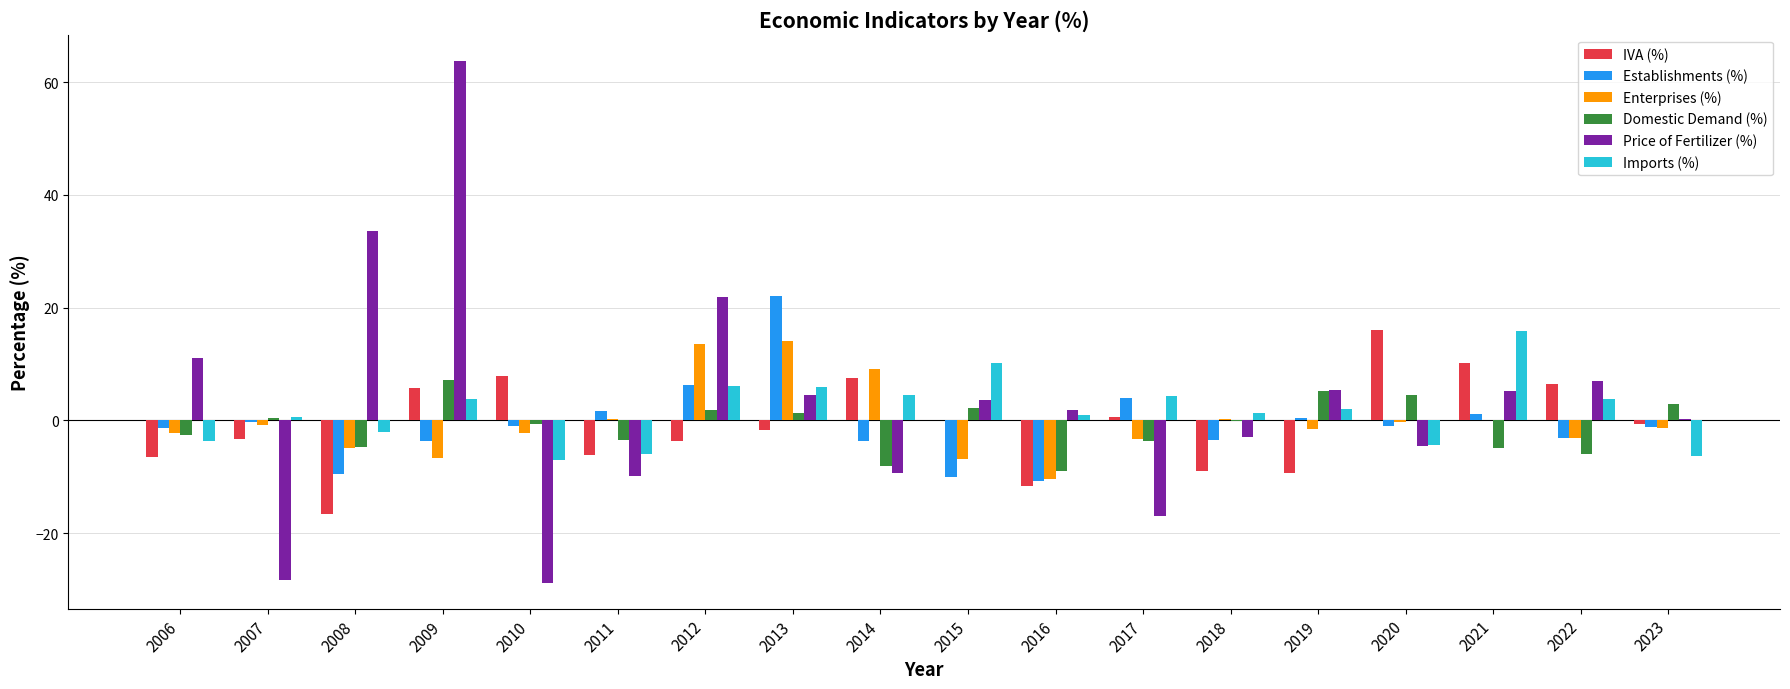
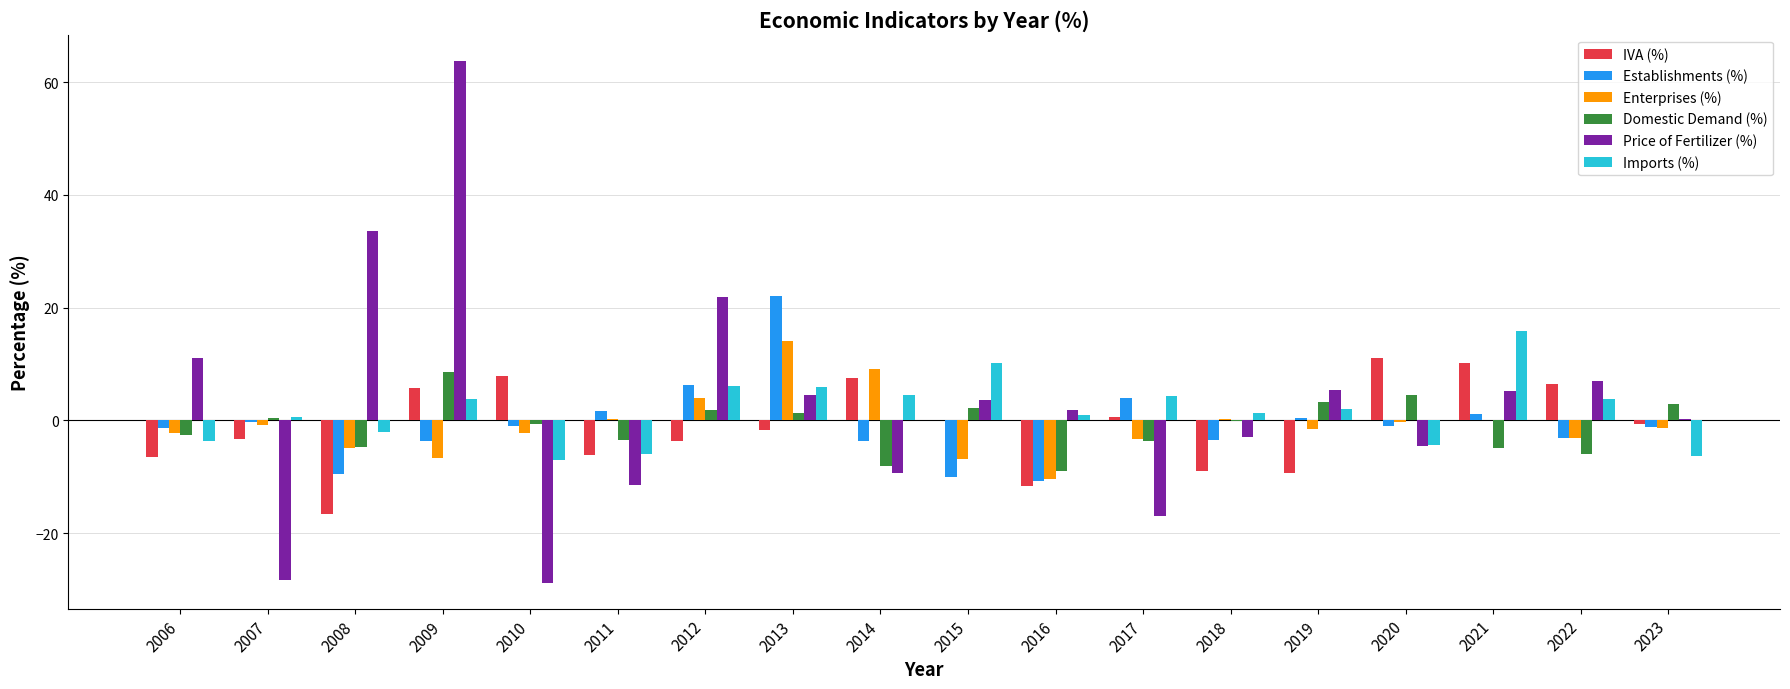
  {
    "IVA (%)": {
      "2006": -6,
      "2007": -3,
      "2008": -17,
      "2009": 6,
      "2010": 8,
      "2011": -6,
      "2012": -4,
      "2013": -2,
      "2014": 7,
      "2016": -12,
      "2017": 1,
      "2018": -9,
      "2019": -9,
-     "2020": 16,
+     "2020": 11,
      "2021": 10,
      "2022": 6,
      "2023": -1
    },
    "Enterprises (%)": {
      "2006": -2,
      "2007": -1,
      "2008": -5,
      "2009": -7,
      "2010": -2,
-     "2012": 14,
+     "2012": 4,
      "2013": 14,
      "2014": 9,
      "2015": -7,
      "2016": -10,
      "2017": -3,
      "2019": -2,
      "2022": -3,
      "2023": -1
    },
    "Domestic Demand (%)": {
      "2006": -3,
      "2008": -5,
-     "2009": 7,
+     "2009": 9,
      "2010": -1,
      "2011": -4,
      "2012": 2,
      "2013": 1,
      "2014": -8,
      "2015": 2,
      "2016": -9,
      "2017": -4,
-     "2019": 5,
+     "2019": 3,
      "2020": 5,
      "2021": -5,
      "2022": -6,
      "2023": 3
    },
    "Price of Fertilizer (%)": {
      "2006": 11,
      "2007": -28,
      "2008": 34,
      "2009": 64,
      "2010": -29,
-     "2011": -10,
+     "2011": -12,
      "2012": 22,
      "2013": 4,
      "2014": -9,
      "2015": 4,
      "2016": 2,
      "2017": -17,
      "2018": -3,
      "2019": 5,
      "2020": -5,
      "2021": 5,
      "2022": 7
    }
  }
